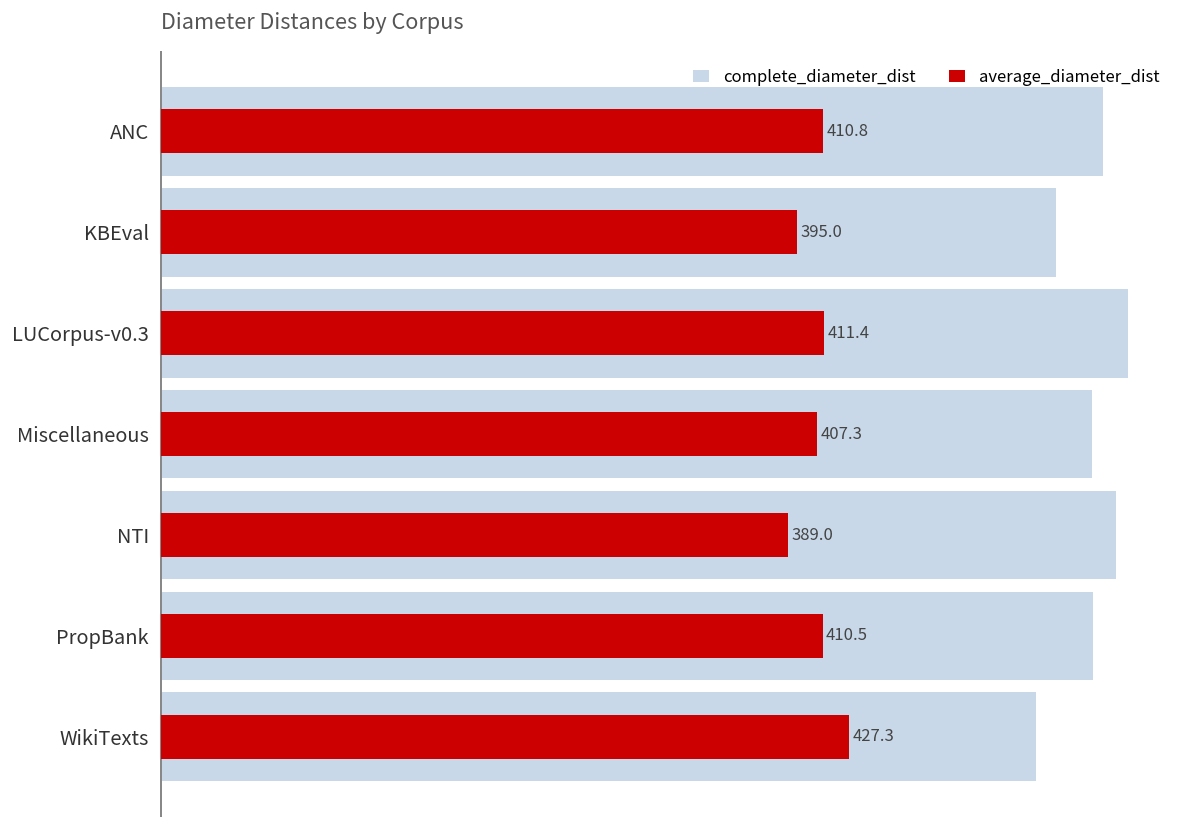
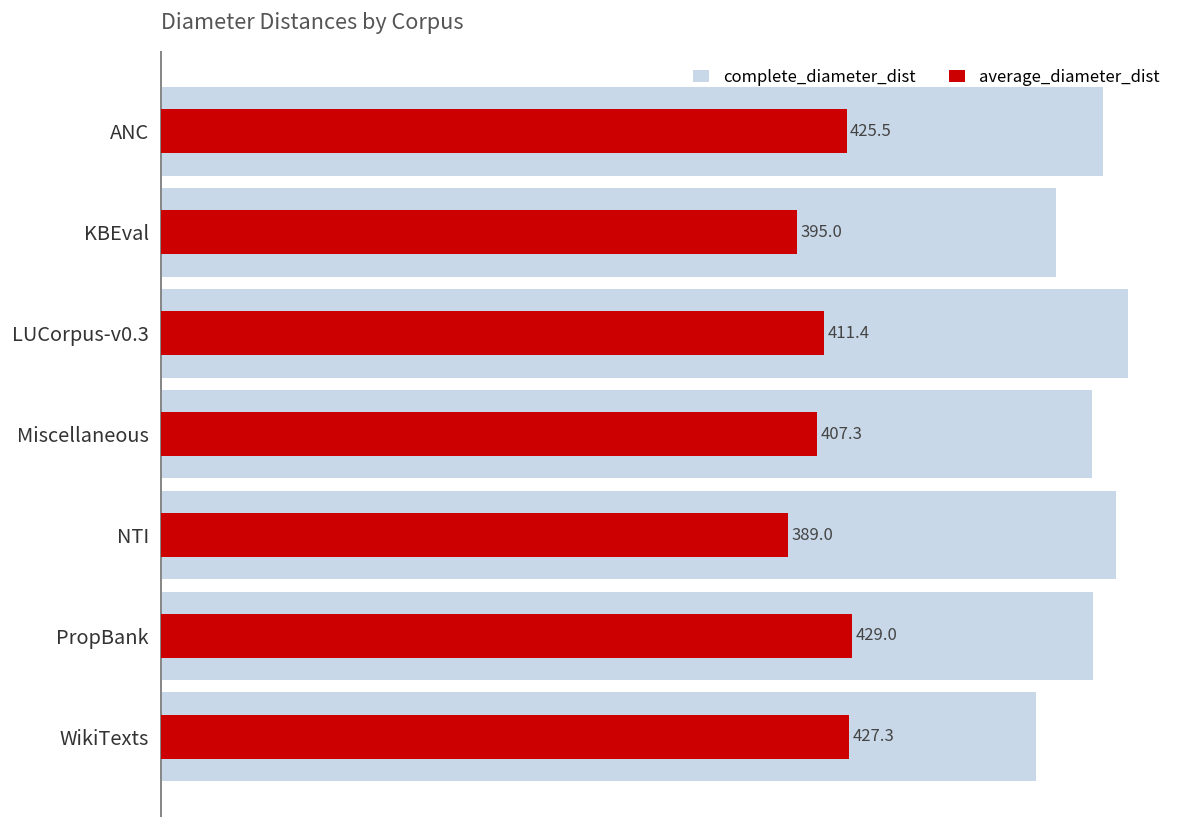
  {
    "average_diameter_dist": {
-     "ANC": 410.8,
-     "PropBank": 410.5
+     "ANC": 425.5,
+     "PropBank": 429.0
    }
  }
